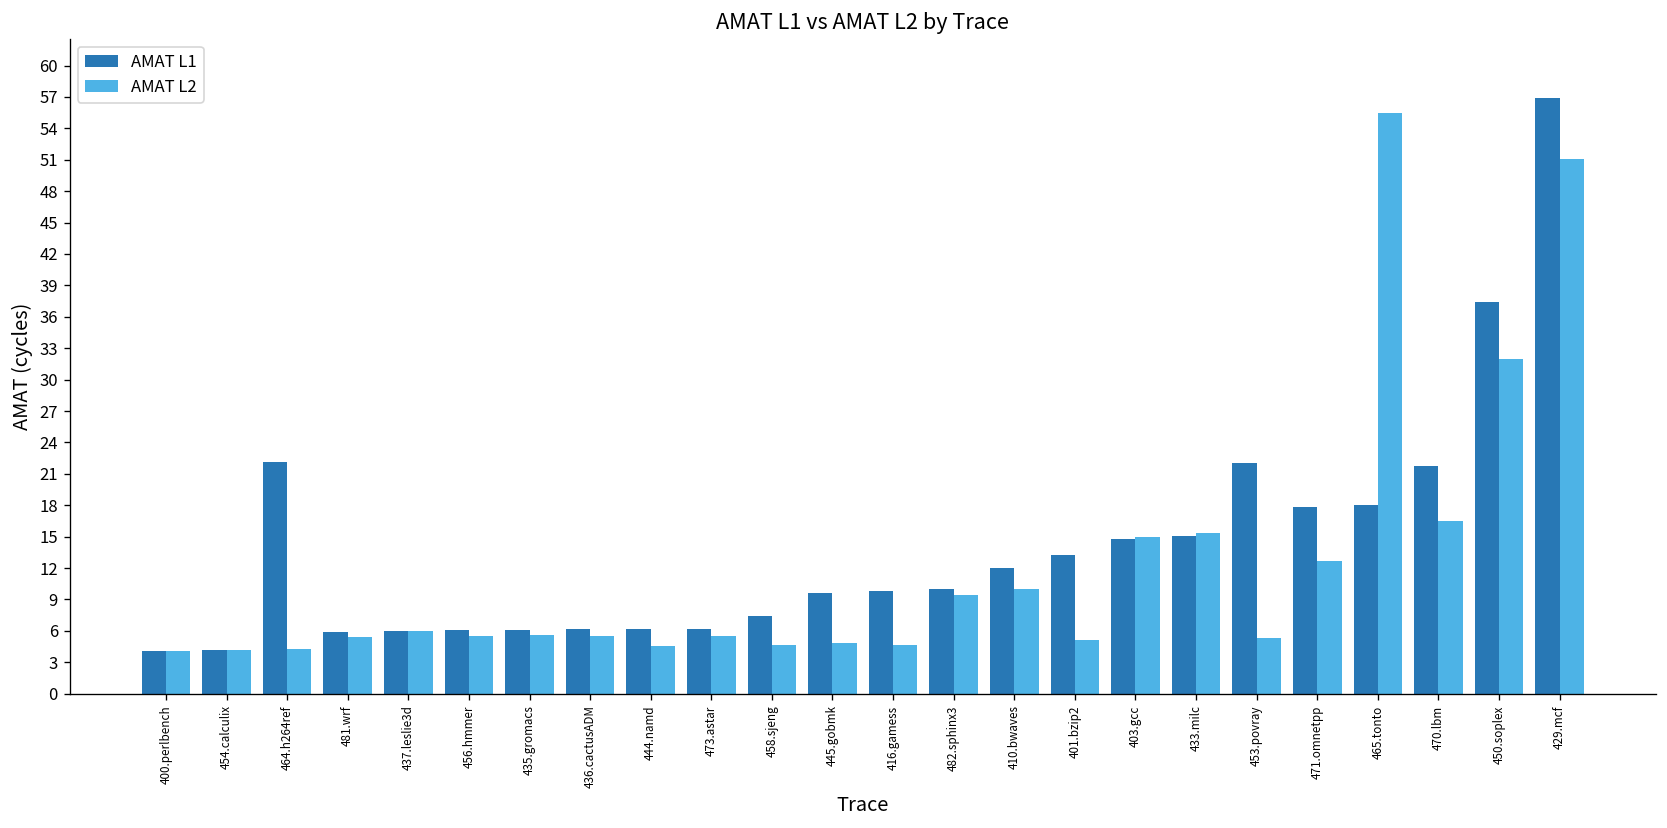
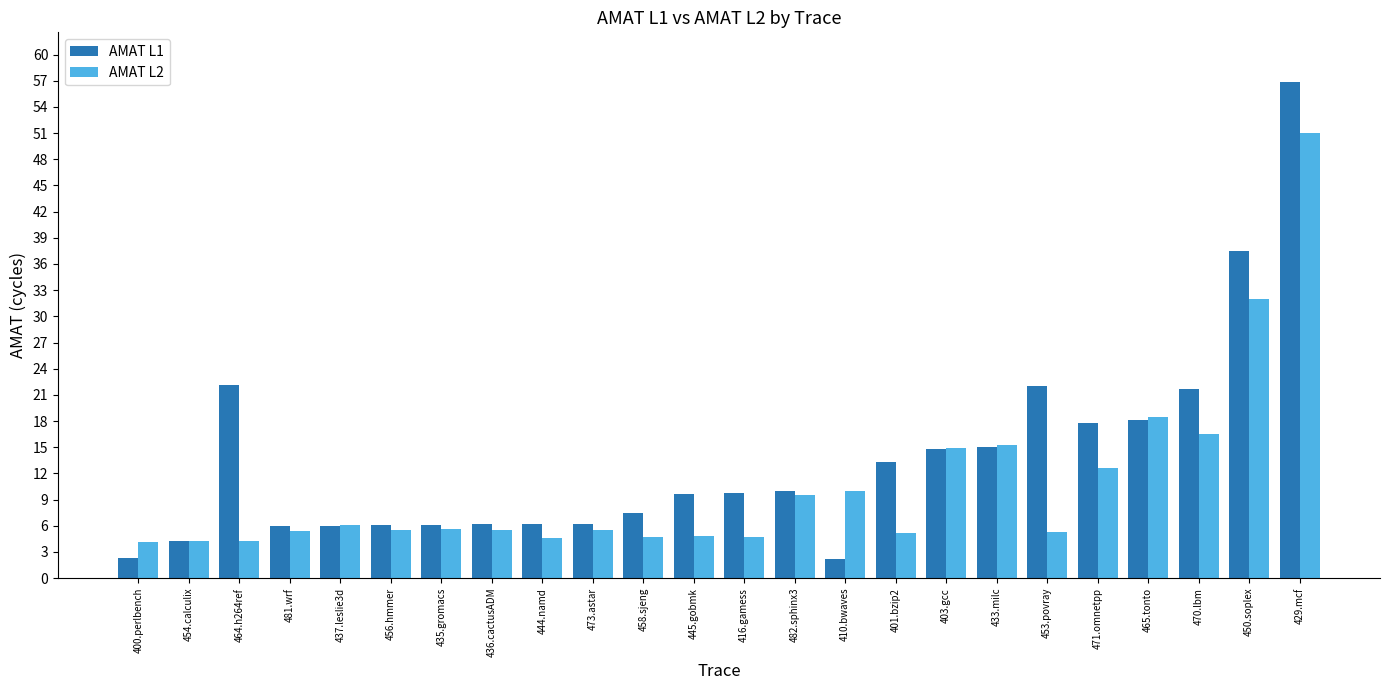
  {
    "AMAT L1": {
-     "400.perlbench": 4,
+     "400.perlbench": 2,
      "454.calculix": 4,
      "464.h264ref": 22,
      "481.wrf": 6,
      "437.leslie3d": 6,
      "456.hmmer": 6,
      "435.gromacs": 6,
      "436.cactusADM": 6,
      "444.namd": 6,
      "473.astar": 6,
      "458.sjeng": 7,
      "445.gobmk": 10,
      "416.gamess": 10,
      "482.sphinx3": 10,
-     "410.bwaves": 12,
+     "410.bwaves": 2,
      "401.bzip2": 13,
      "403.gcc": 15,
      "433.milc": 15,
      "453.povray": 22,
      "471.omnetpp": 18,
      "465.tonto": 18,
      "470.lbm": 22,
      "450.soplex": 37,
      "429.mcf": 57
    },
    "AMAT L2": {
      "400.perlbench": 4,
      "454.calculix": 4,
      "464.h264ref": 4,
      "481.wrf": 5,
      "437.leslie3d": 6,
      "456.hmmer": 6,
      "435.gromacs": 6,
      "436.cactusADM": 5,
      "444.namd": 5,
      "473.astar": 5,
      "458.sjeng": 5,
      "445.gobmk": 5,
      "416.gamess": 5,
      "482.sphinx3": 9,
      "410.bwaves": 10,
      "401.bzip2": 5,
      "403.gcc": 15,
      "433.milc": 15,
      "453.povray": 5,
      "471.omnetpp": 13,
-     "465.tonto": 55,
+     "465.tonto": 18,
      "470.lbm": 17,
      "450.soplex": 32,
      "429.mcf": 51
    }
  }
